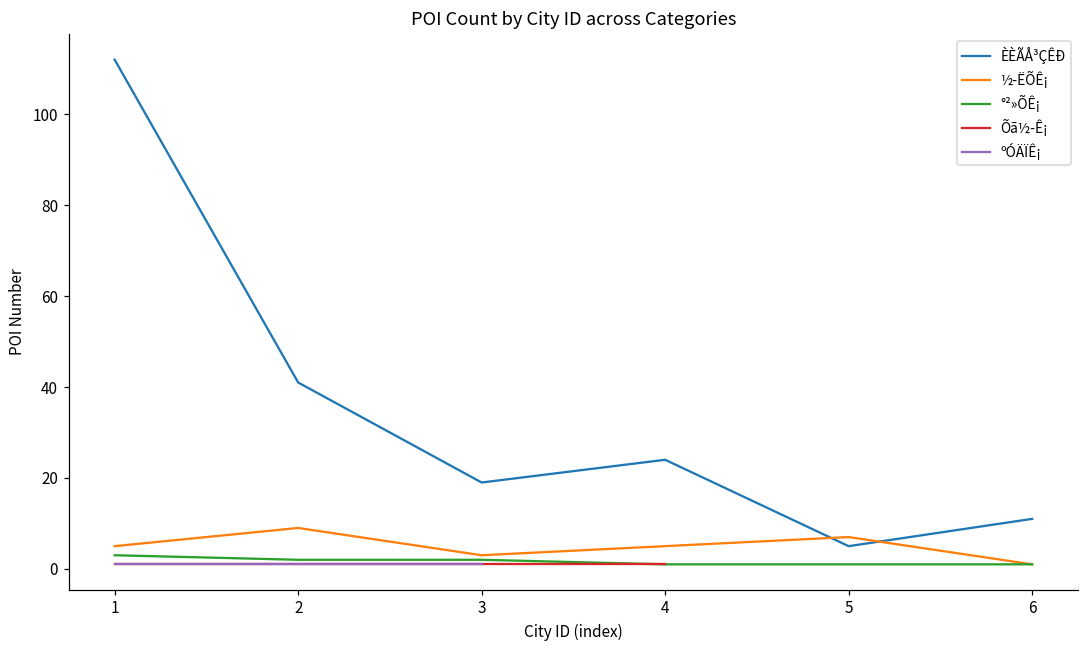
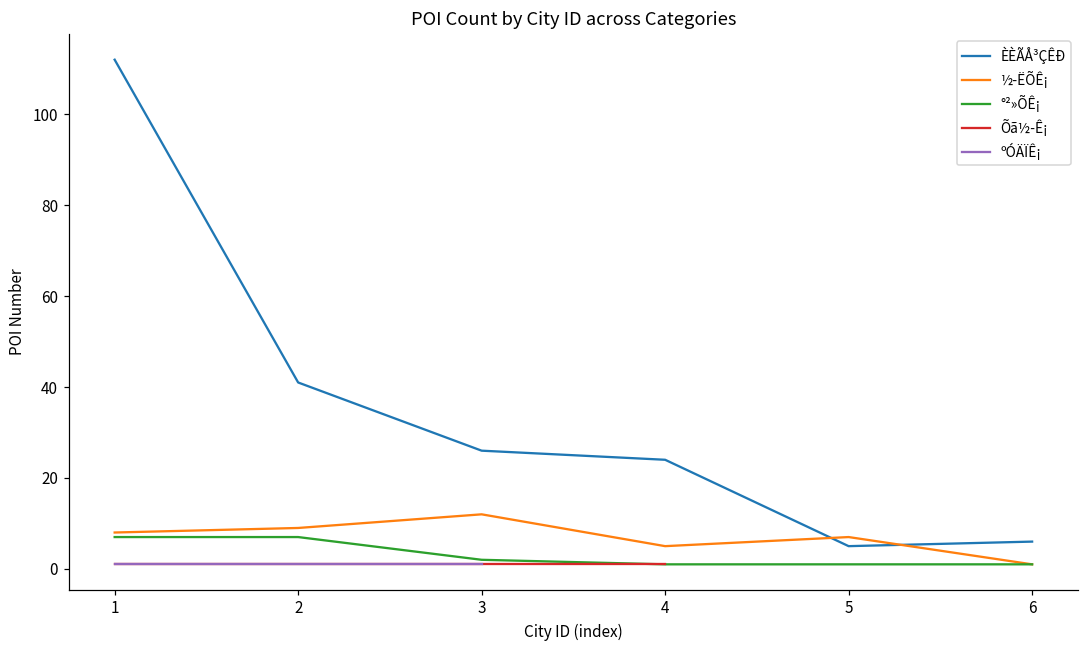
  {
    "ÈÈÃÅ³ÇÊÐ": {
      "1": 112,
      "2": 41,
-     "3": 19,
+     "3": 26,
      "4": 24,
      "5": 5,
-     "6": 11
+     "6": 6
    },
    "½­ËÕÊ¡": {
-     "1": 5,
+     "1": 8,
      "2": 9,
-     "3": 3,
+     "3": 12,
      "4": 5,
      "5": 7
    },
    "°²»ÕÊ¡": {
-     "1": 3,
-     "2": 2,
+     "1": 7,
+     "2": 7,
      "3": 2,
      "5": 1
    }
  }
